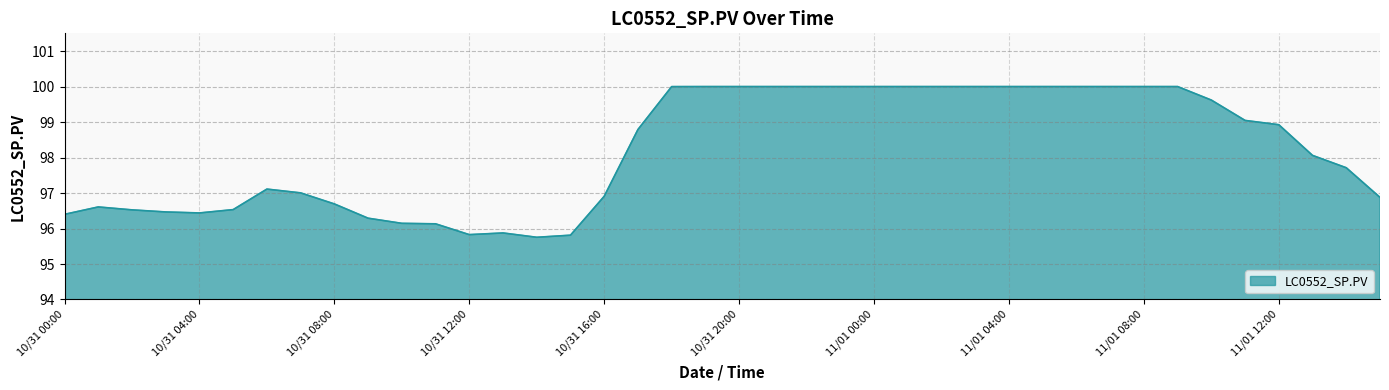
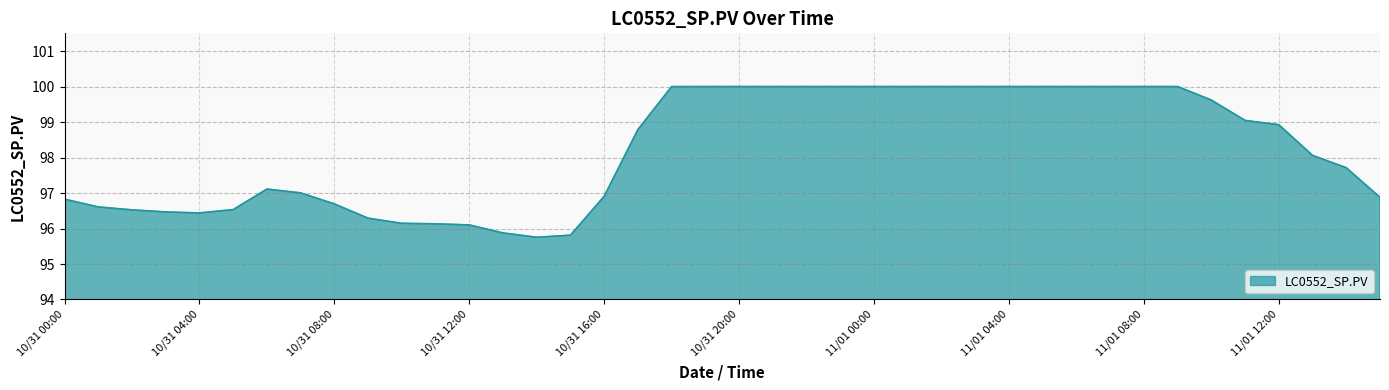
  {
-   "10/31 00:00": 96.4,
+   "10/31 00:00": 96.8,
    "10/31 04:00": 96.4,
    "10/31 08:00": 96.7,
-   "10/31 12:00": 95.8,
+   "10/31 12:00": 96.1,
    "10/31 16:00": 96.9,
    "10/31 20:00": 100.0,
    "11/01 00:00": 100.0,
    "11/01 04:00": 100.0,
    "11/01 08:00": 100.0,
    "11/01 12:00": 98.9
  }
